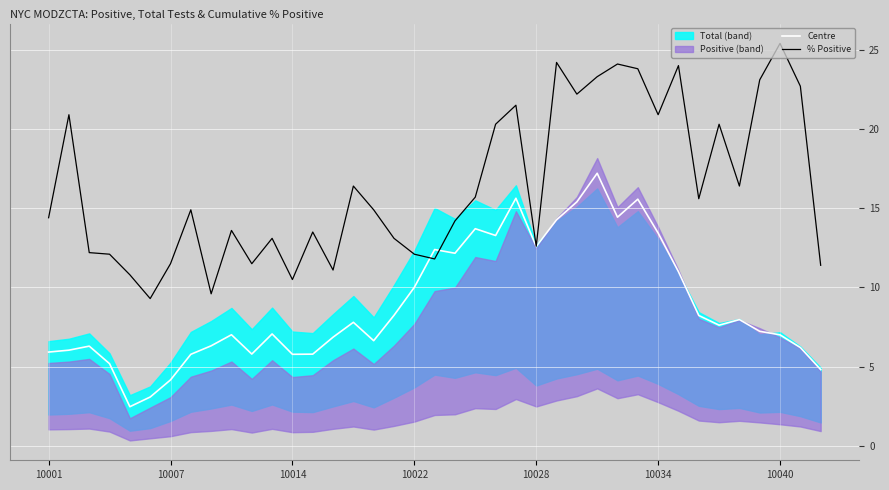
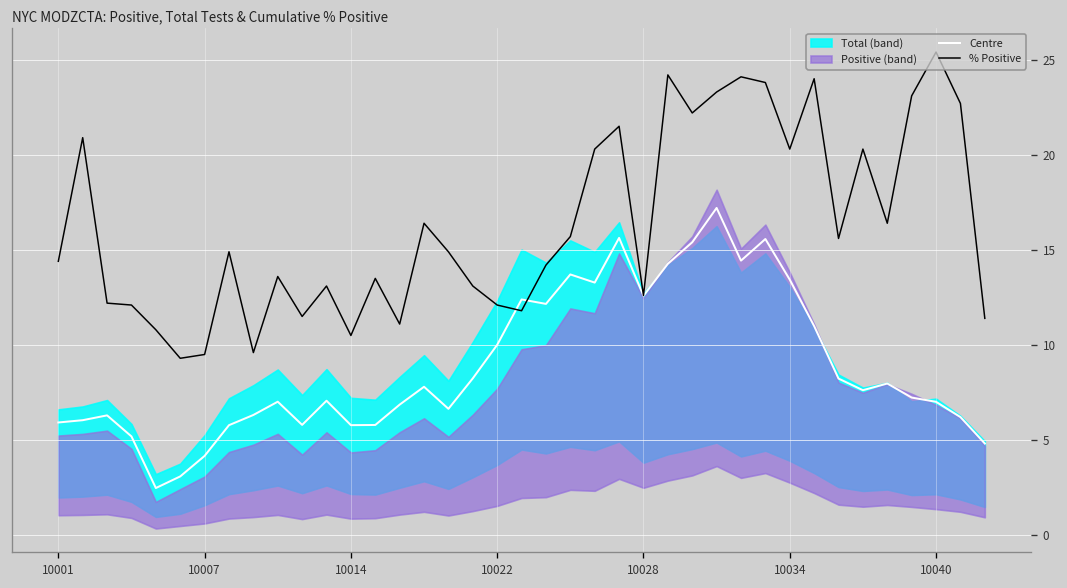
  {
    "Centre": {
      "10001": 5.9,
      "10007": 4.2,
      "10014": 5.8,
      "10022": 10.0,
      "10034": 13.4,
      "10040": 7.0
    },
    "% Positive": {
      "10001": 14.4,
-     "10007": 11.5,
+     "10007": 9.5,
      "10014": 10.5,
      "10022": 12.1,
-     "10034": 20.9
+     "10034": 20.3
    }
  }
